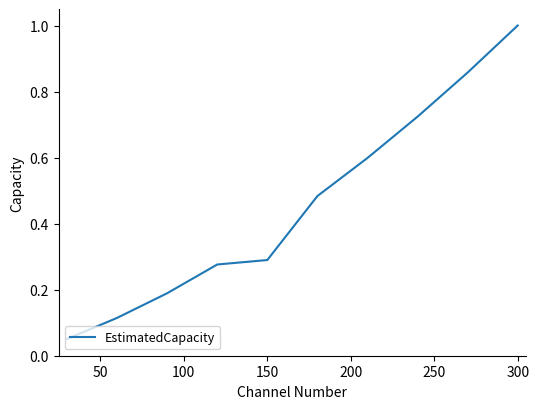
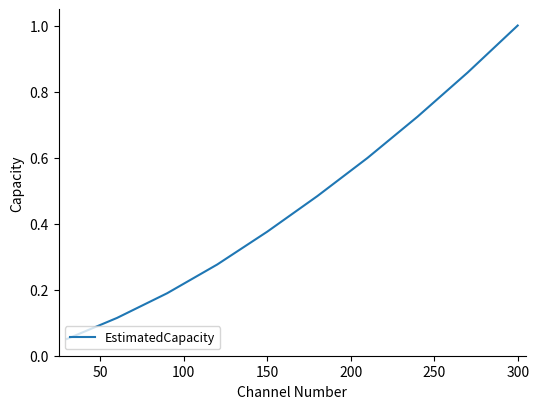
  {
-   "150": 0.29,
+   "150": 0.38,
    "300": 1.00
  }
